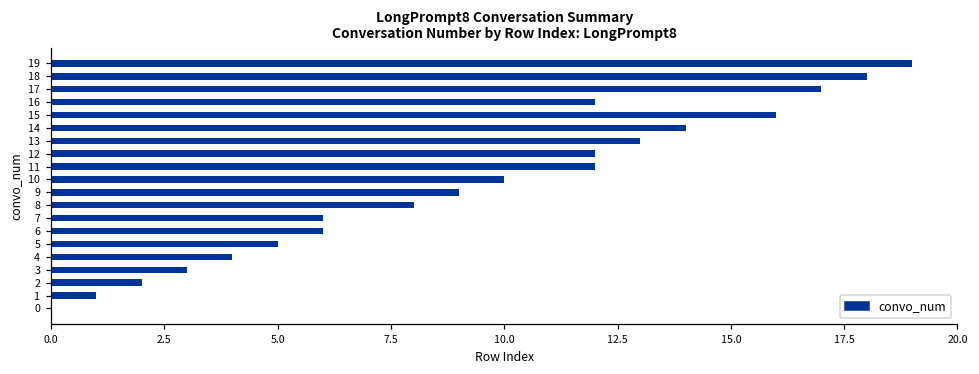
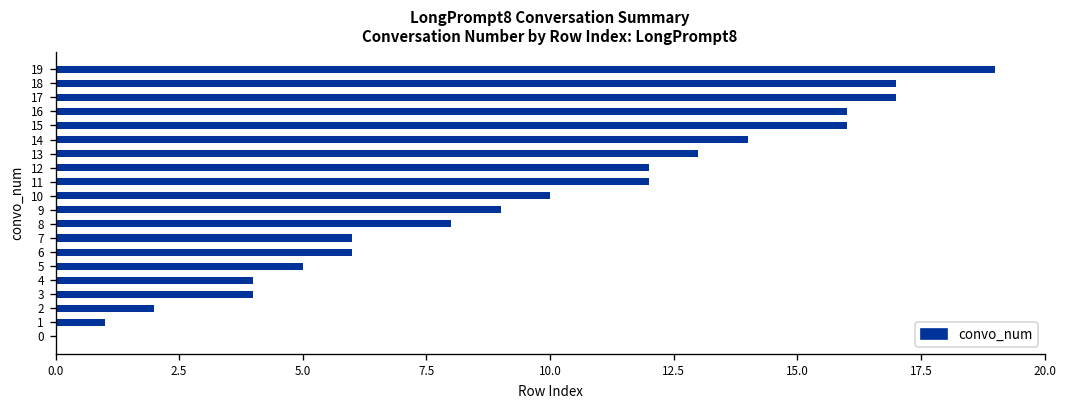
  {
    "19": 19,
-   "18": 18,
+   "18": 17,
    "17": 17,
-   "16": 12,
+   "16": 16,
    "15": 16,
    "14": 14,
    "13": 13,
    "12": 12,
    "11": 12,
    "10": 10,
    "9": 9,
    "8": 8,
    "7": 6,
    "6": 6,
    "5": 5,
    "4": 4,
-   "3": 3,
+   "3": 4,
    "2": 2,
    "1": 1,
    "0": 0
  }
